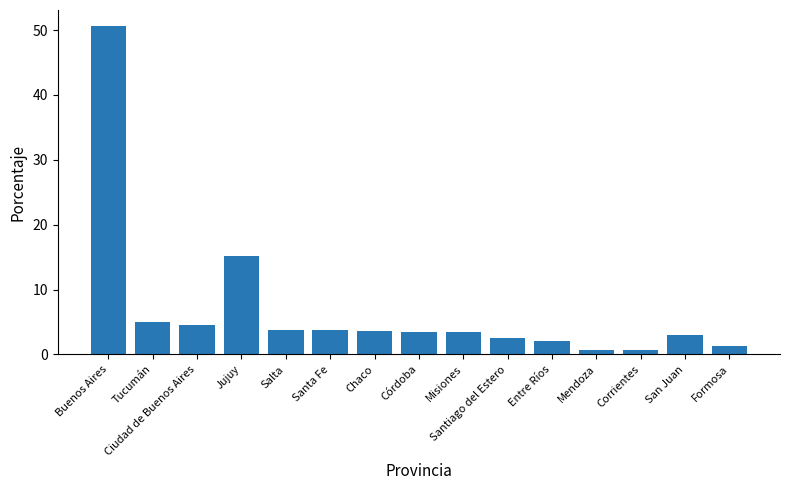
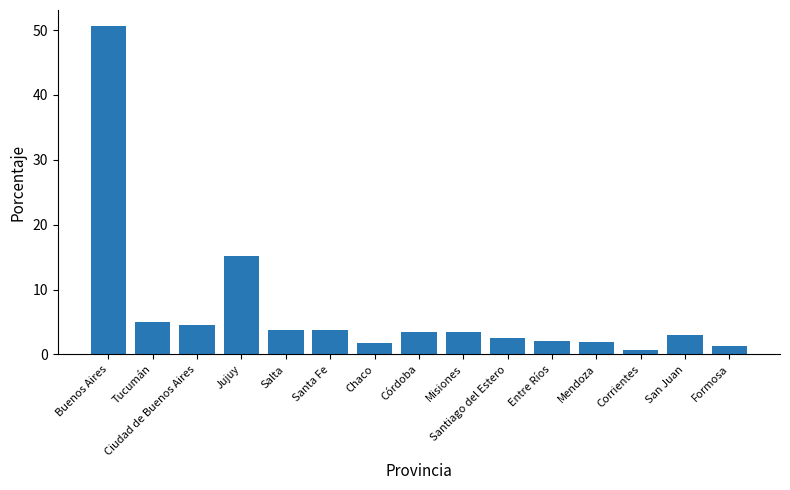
  {
    "Buenos Aires": 51,
    "Tucumán": 5,
    "Ciudad de Buenos Aires": 5,
    "Jujuy": 15,
    "Salta": 4,
    "Santa Fe": 4,
-   "Chaco": 4,
+   "Chaco": 2,
    "Córdoba": 4,
    "Misiones": 3,
    "Santiago del Estero": 3,
    "Entre Ríos": 2,
-   "Mendoza": 1,
+   "Mendoza": 2,
    "Corrientes": 1,
    "San Juan": 3,
    "Formosa": 1
  }
